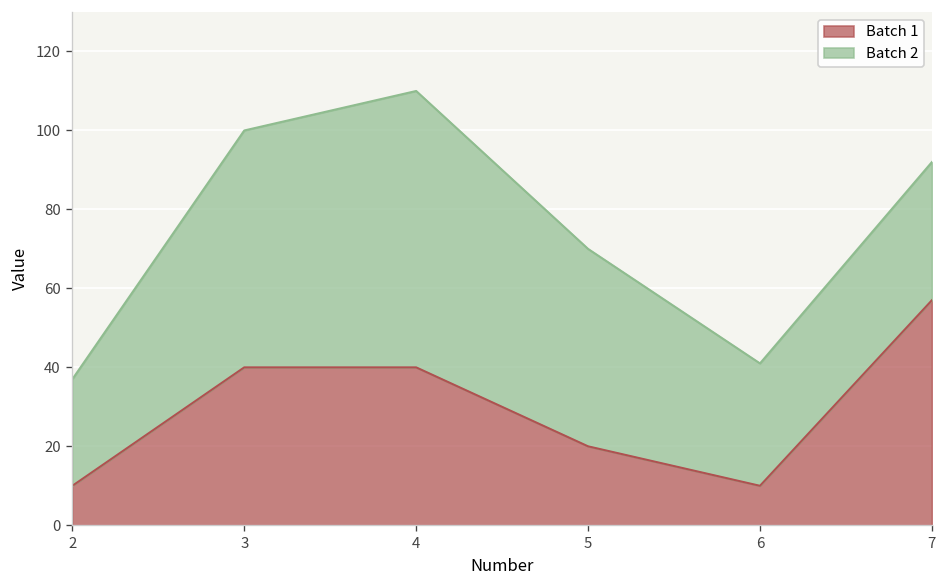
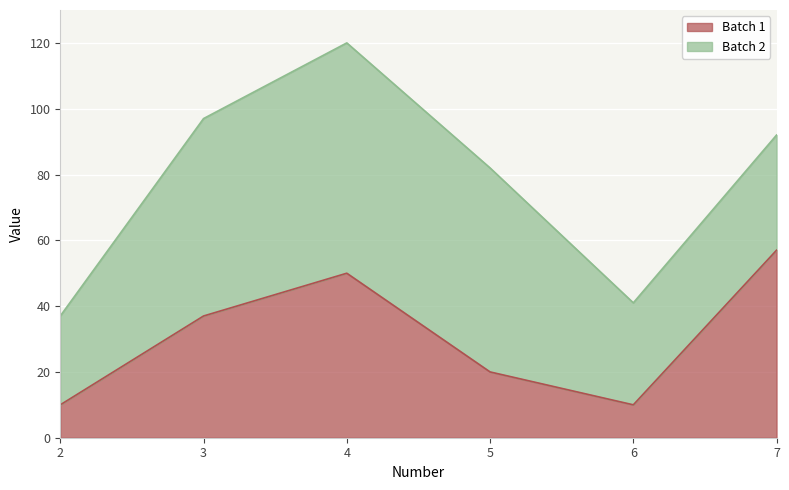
  {
    "Batch 1": {
      "2": 10,
-     "3": 40,
-     "4": 40,
+     "3": 37,
+     "4": 50,
      "5": 20,
      "6": 10,
      "7": 57
    },
    "Batch 2": {
      "2": 27,
      "3": 60,
      "4": 70,
-     "5": 50,
+     "5": 62,
      "6": 31,
      "7": 35
    }
  }
